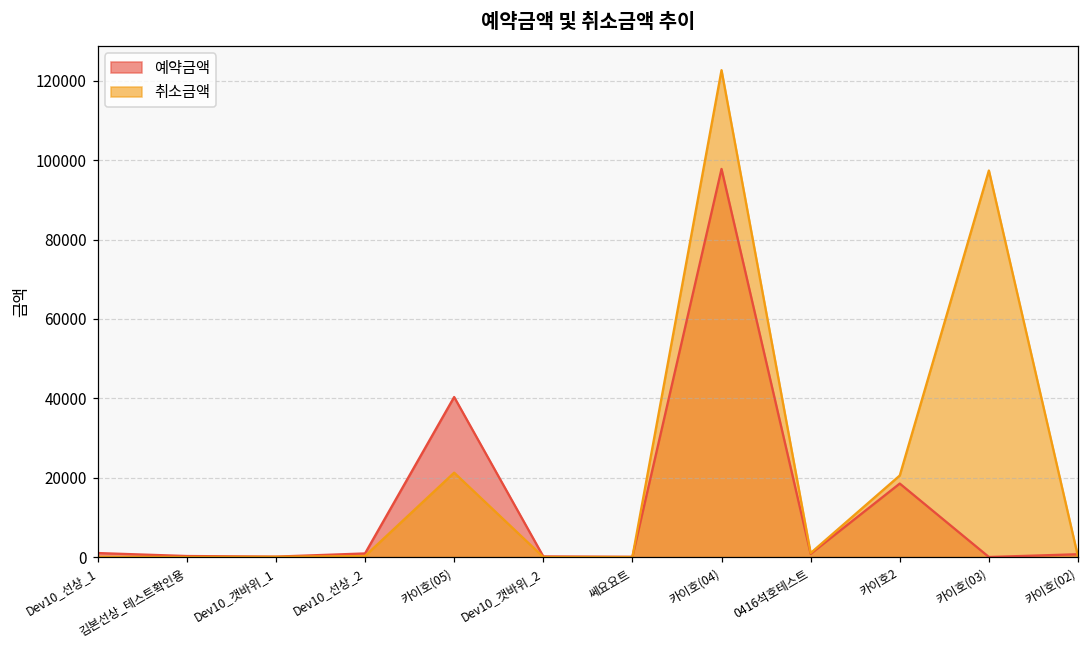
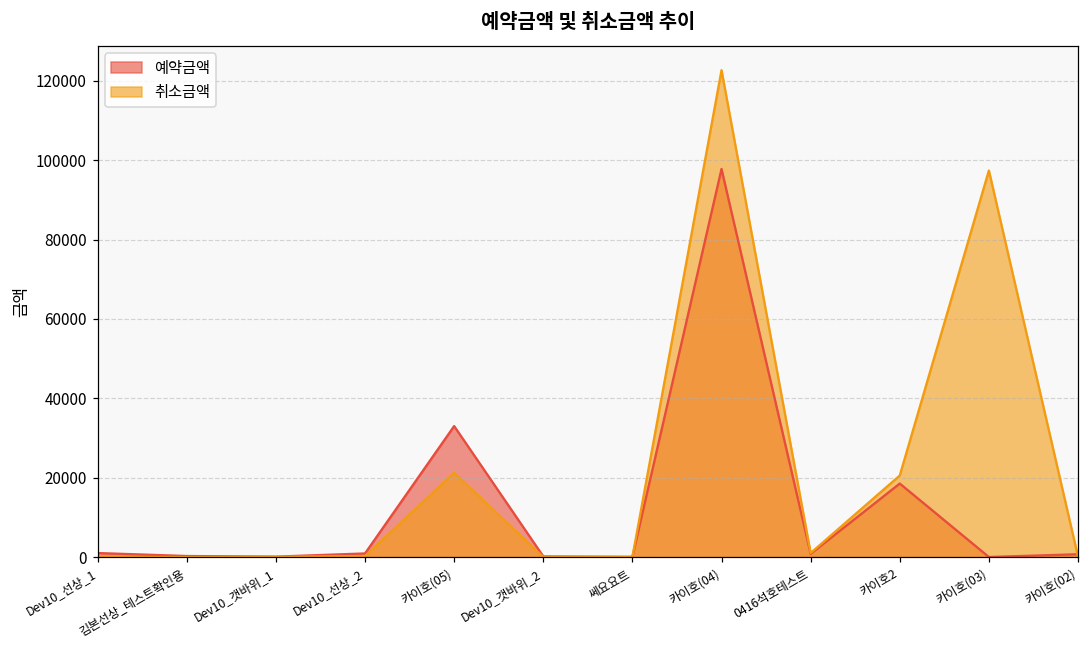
  {
    "예약금액": {
      "Dev10_선상_1": 1000,
-     "카이호(05)": 40000,
+     "카이호(05)": 33000,
      "카이호(04)": 98000,
      "카이호2": 19000,
      "카이호(03)": 0
    },
    "취소금액": {
      "Dev10_선상_1": 0,
      "카이호(05)": 21000,
      "카이호(04)": 123000,
      "카이호2": 21000,
      "카이호(03)": 97000
    }
  }
